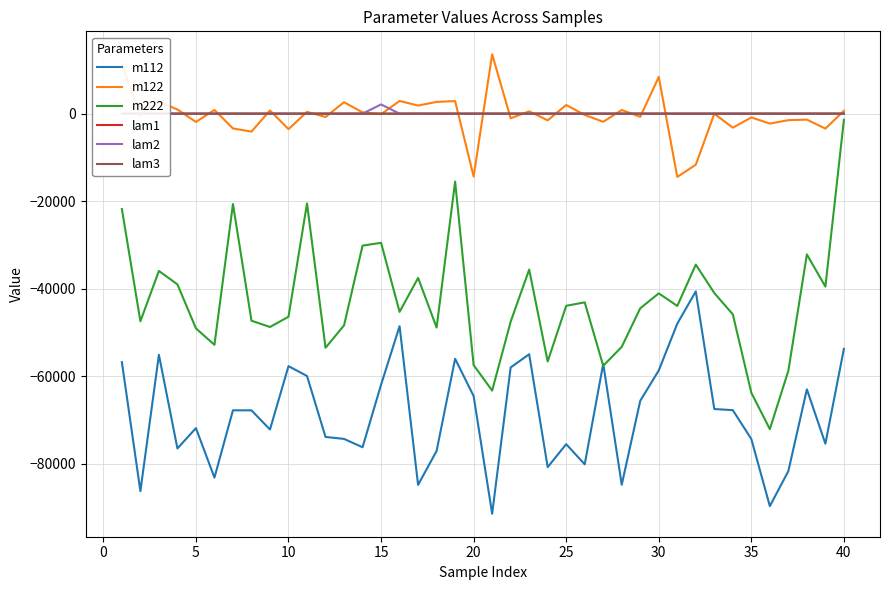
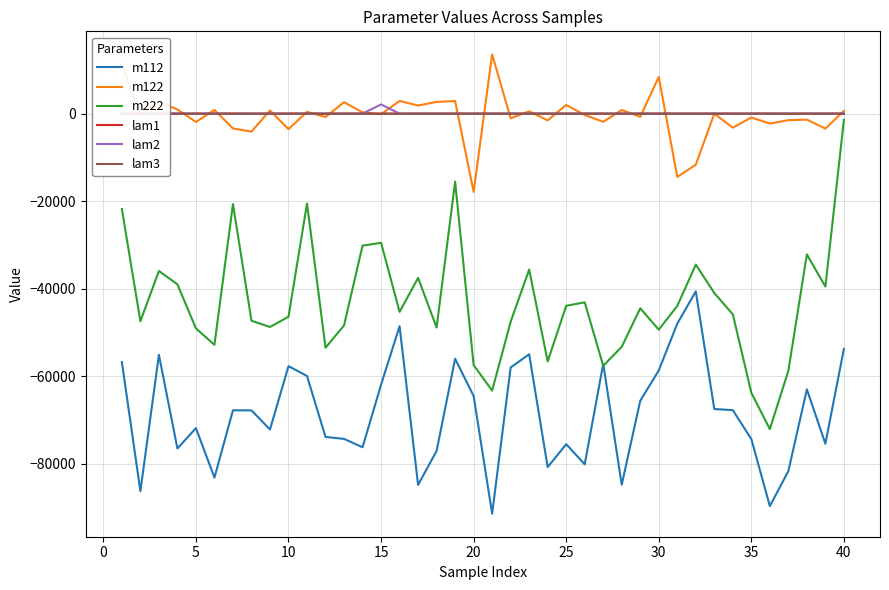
  {
    "m112": {
      "5": -72000,
      "10": -58000,
      "15": -62000,
      "20": -65000,
      "25": -76000,
      "30": -59000,
      "35": -74000,
      "40": -54000
    },
    "m122": {
      "5": -2000,
      "10": -4000,
-     "20": -14000,
+     "20": -18000,
      "25": 2000,
      "30": 8000,
      "35": -1000,
      "40": 1000
    },
    "m222": {
      "5": -49000,
      "10": -46000,
      "15": -30000,
      "20": -57000,
      "25": -44000,
-     "30": -41000,
+     "30": -49000,
      "35": -64000,
      "40": -1000
    },
    "lam2": {
      "15": 2000
    }
  }
